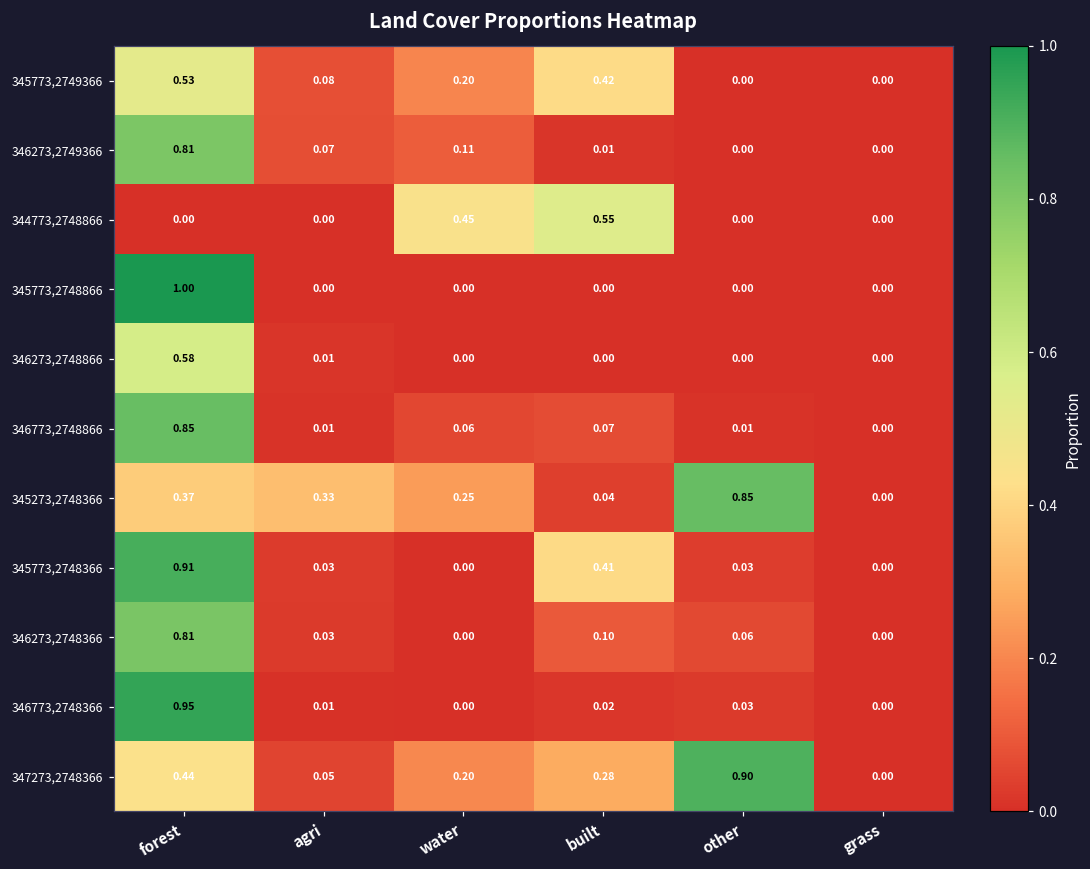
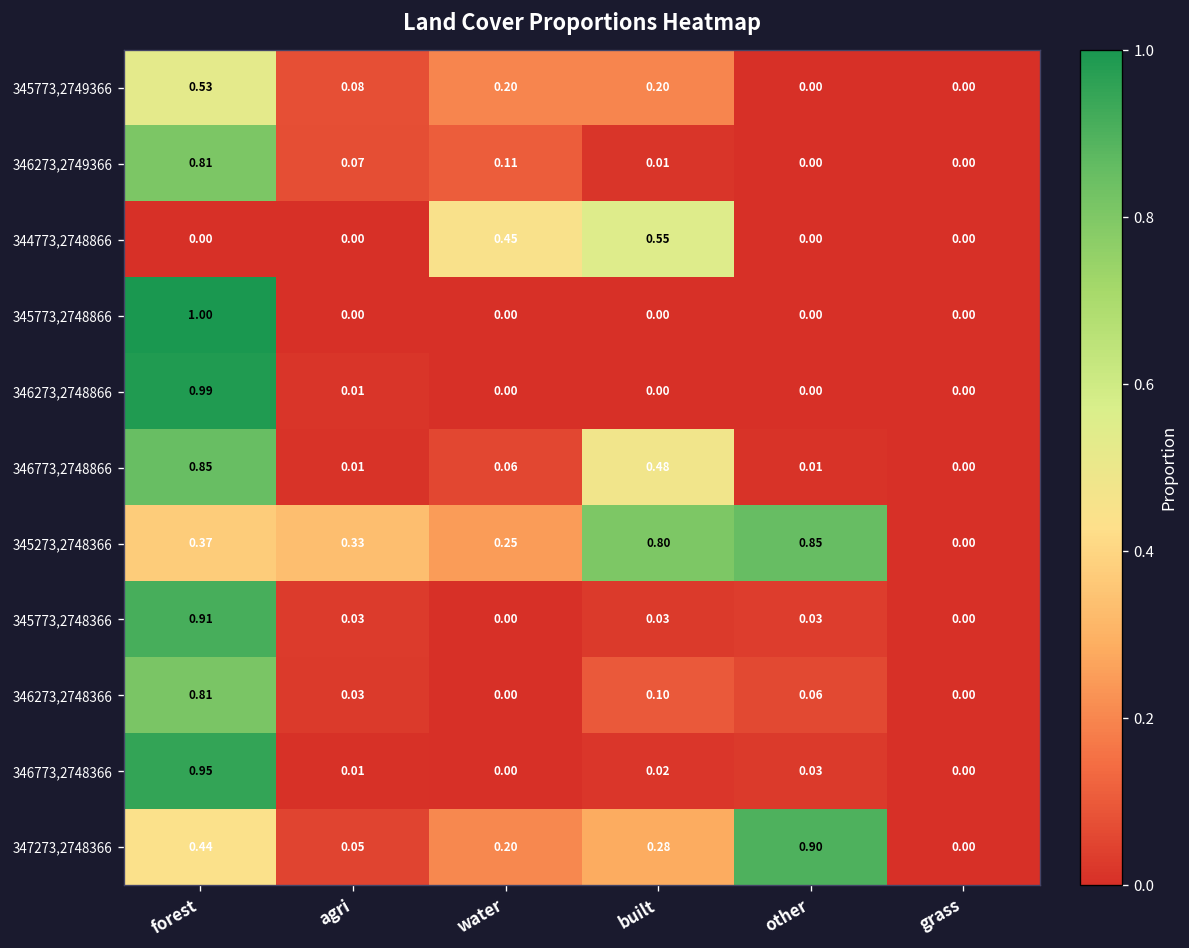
  {
    "345773,2749366": {
      "forest": 0.53,
      "agri": 0.08,
      "water": 0.20,
-     "built": 0.42,
+     "built": 0.20,
      "other": 0.00,
      "grass": 0.00
    },
    "346273,2749366": {
      "forest": 0.81,
      "agri": 0.07,
      "water": 0.11,
      "built": 0.01,
      "other": 0.00,
      "grass": 0.00
    },
    "344773,2748866": {
      "forest": 0.00,
      "agri": 0.00,
      "water": 0.45,
      "built": 0.55,
      "other": 0.00,
      "grass": 0.00
    },
    "345773,2748866": {
      "forest": 1.00,
      "agri": 0.00,
      "water": 0.00,
      "built": 0.00,
      "other": 0.00,
      "grass": 0.00
    },
    "346273,2748866": {
-     "forest": 0.58,
+     "forest": 0.99,
      "agri": 0.01,
      "water": 0.00,
      "built": 0.00,
      "other": 0.00,
      "grass": 0.00
    },
    "346773,2748866": {
      "forest": 0.85,
      "agri": 0.01,
      "water": 0.06,
-     "built": 0.07,
+     "built": 0.48,
      "other": 0.01,
      "grass": 0.00
    },
    "345273,2748366": {
      "forest": 0.37,
      "agri": 0.33,
      "water": 0.25,
-     "built": 0.04,
+     "built": 0.80,
      "other": 0.85,
      "grass": 0.00
    },
    "345773,2748366": {
      "forest": 0.91,
      "agri": 0.03,
      "water": 0.00,
-     "built": 0.41,
+     "built": 0.03,
      "other": 0.03,
      "grass": 0.00
    },
    "346273,2748366": {
      "forest": 0.81,
      "agri": 0.03,
      "water": 0.00,
      "built": 0.10,
      "other": 0.06,
      "grass": 0.00
    },
    "346773,2748366": {
      "forest": 0.95,
      "agri": 0.01,
      "water": 0.00,
      "built": 0.02,
      "other": 0.03,
      "grass": 0.00
    },
    "347273,2748366": {
      "forest": 0.44,
      "agri": 0.05,
      "water": 0.20,
      "built": 0.28,
      "other": 0.90,
      "grass": 0.00
    }
  }
